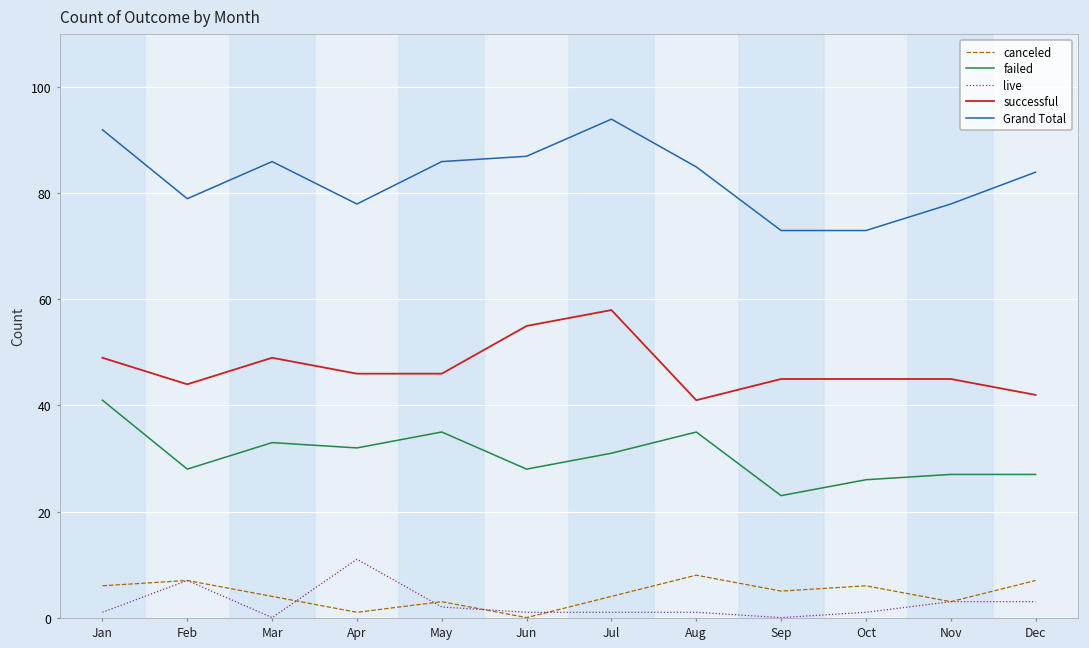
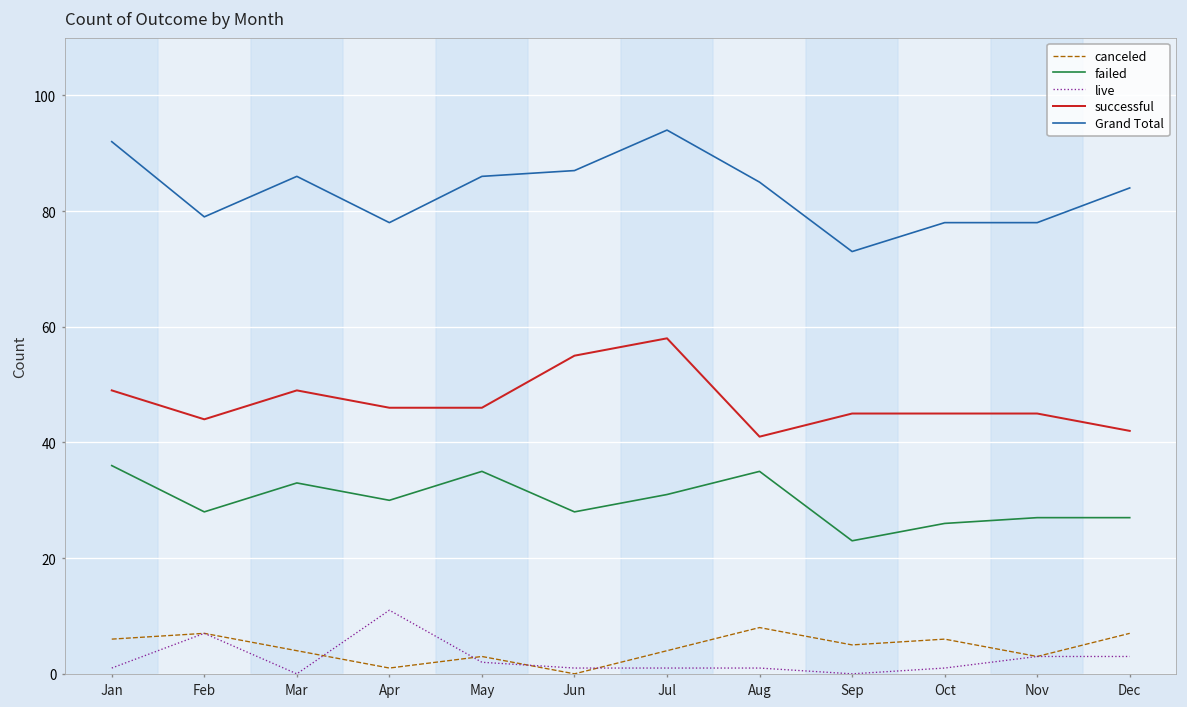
  {
    "canceled": {
      "Jan": 6,
      "Mar": 4,
      "Apr": 1,
      "May": 3,
      "Jun": 0,
      "Jul": 4,
      "Aug": 8,
      "Sep": 5,
      "Oct": 6,
      "Dec": 7
    },
    "failed": {
-     "Jan": 41,
+     "Jan": 36,
      "Feb": 28,
      "Mar": 33,
-     "Apr": 32,
+     "Apr": 30,
      "May": 35,
      "Jun": 28,
      "Jul": 31,
      "Aug": 35,
      "Sep": 23,
      "Oct": 26,
      "Nov": 27,
      "Dec": 27
    },
    "live": {
      "Jan": 1,
      "Mar": 0,
      "Apr": 11,
      "May": 2,
      "Jun": 1,
      "Jul": 1,
      "Aug": 1,
      "Sep": 0,
      "Oct": 1,
      "Dec": 3
    },
    "successful": {
      "Jan": 49,
      "Feb": 44,
      "Mar": 49,
      "Apr": 46,
      "May": 46,
      "Jun": 55,
      "Jul": 58,
      "Aug": 41,
      "Sep": 45,
      "Oct": 45,
      "Nov": 45,
      "Dec": 42
    },
    "Grand Total": {
      "Jan": 92,
      "Feb": 79,
      "Mar": 86,
      "Apr": 78,
      "May": 86,
      "Jun": 87,
      "Jul": 94,
      "Aug": 85,
      "Sep": 73,
-     "Oct": 73,
+     "Oct": 78,
      "Nov": 78,
      "Dec": 84
    }
  }
